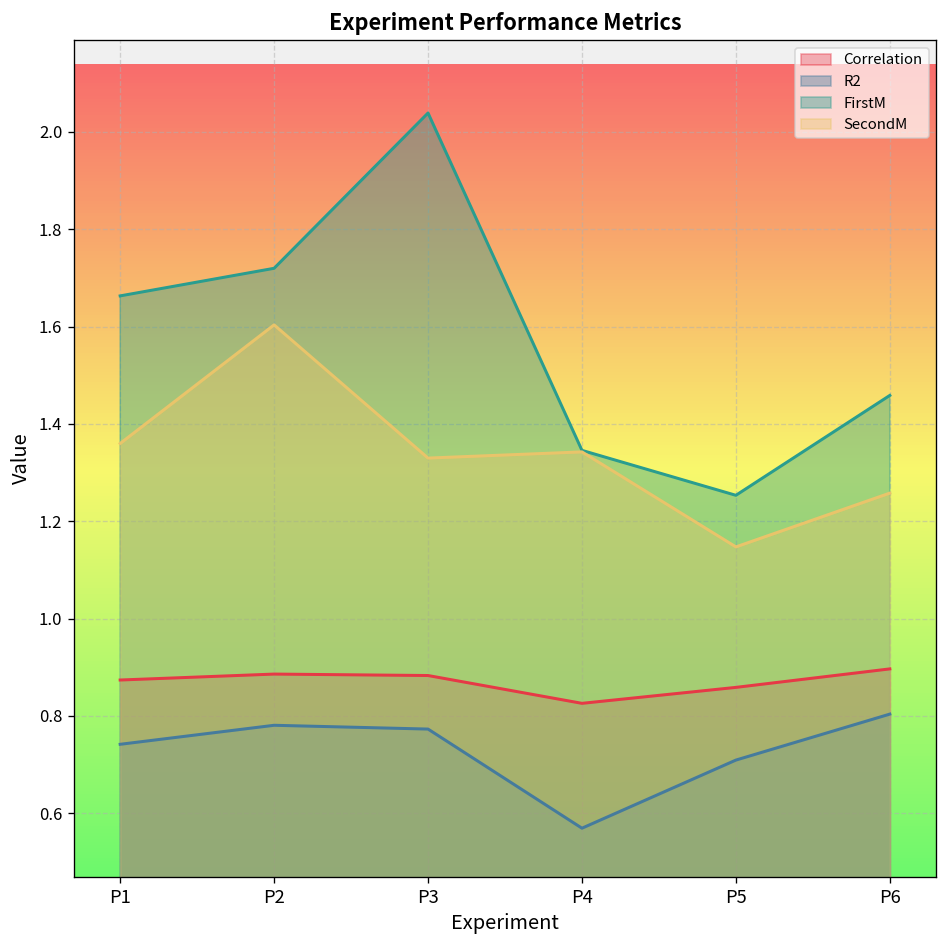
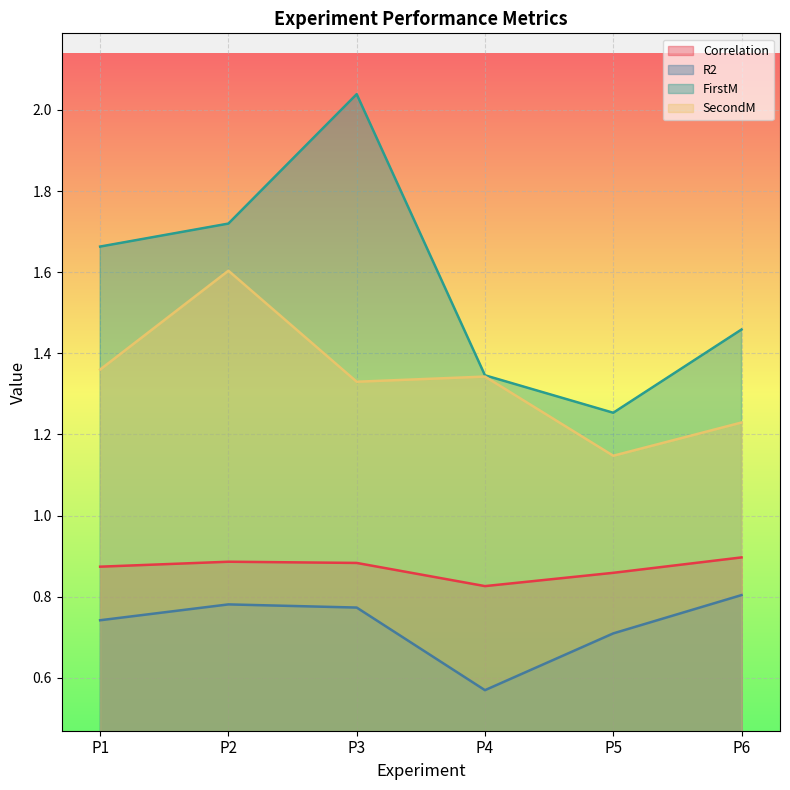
  {
    "Correlation": {
      "P1": 0.87,
      "P2": 0.89,
      "P3": 0.88,
      "P4": 0.83,
      "P5": 0.86,
      "P6": 0.90
    },
    "SecondM": {
      "P1": 1.36,
      "P2": 1.60,
      "P3": 1.33,
      "P5": 1.15,
-     "P6": 1.26
+     "P6": 1.23
    }
  }
